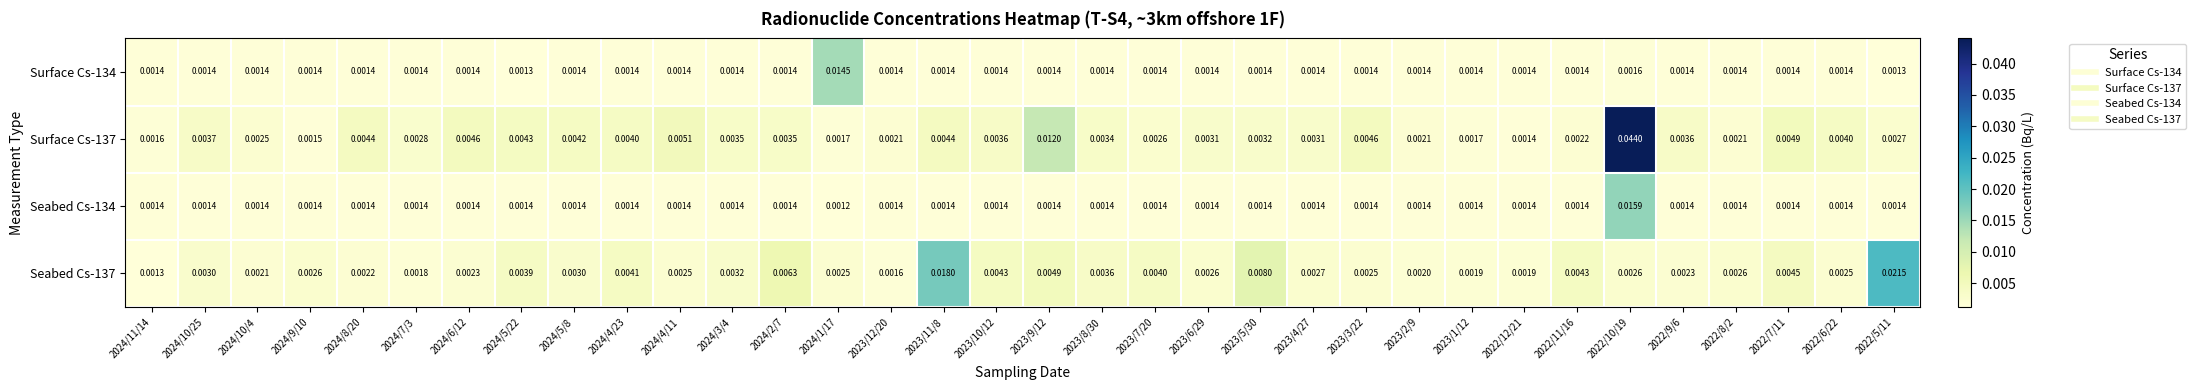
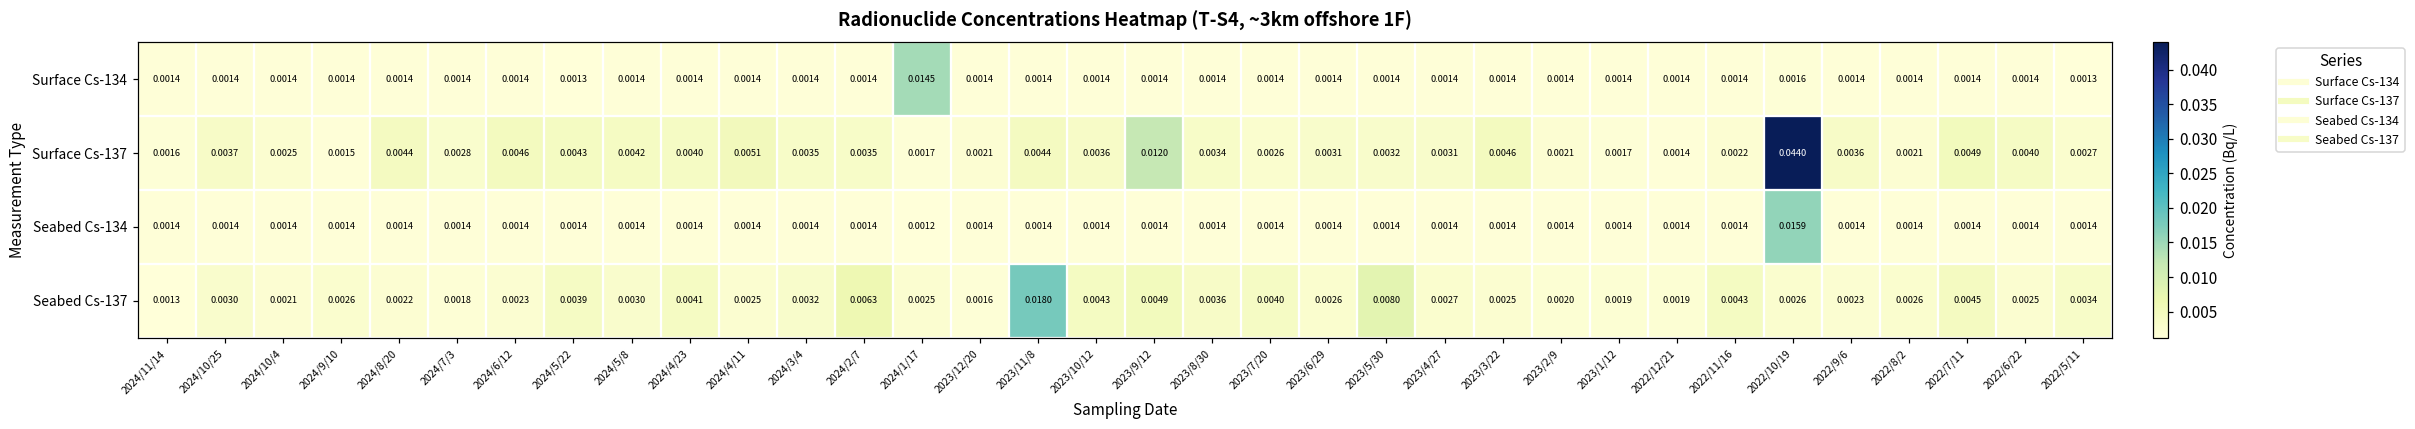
  {
    "Surface Cs-134": {
      "2024/11/14": 0.0014,
      "2024/10/25": 0.0014,
      "2024/10/4": 0.0014,
      "2024/9/10": 0.0014,
      "2024/8/20": 0.0014,
      "2024/7/3": 0.0014,
      "2024/6/12": 0.0014,
      "2024/5/22": 0.0013,
      "2024/5/8": 0.0014,
      "2024/4/23": 0.0014,
      "2024/4/11": 0.0014,
      "2024/3/4": 0.0014,
      "2024/2/7": 0.0014,
      "2024/1/17": 0.0145,
      "2023/12/20": 0.0014,
      "2023/11/8": 0.0014,
      "2023/10/12": 0.0014,
      "2023/9/12": 0.0014,
      "2023/8/30": 0.0014,
      "2023/7/20": 0.0014,
      "2023/6/29": 0.0014,
      "2023/5/30": 0.0014,
      "2023/4/27": 0.0014,
      "2023/3/22": 0.0014,
      "2023/2/9": 0.0014,
      "2023/1/12": 0.0014,
      "2022/12/21": 0.0014,
      "2022/11/16": 0.0014,
      "2022/10/19": 0.0016,
      "2022/9/6": 0.0014,
      "2022/8/2": 0.0014,
      "2022/7/11": 0.0014,
      "2022/6/22": 0.0014,
      "2022/5/11": 0.0013
    },
    "Surface Cs-137": {
      "2024/11/14": 0.0016,
      "2024/10/25": 0.0037,
      "2024/10/4": 0.0025,
      "2024/9/10": 0.0015,
      "2024/8/20": 0.0044,
      "2024/7/3": 0.0028,
      "2024/6/12": 0.0046,
      "2024/5/22": 0.0043,
      "2024/5/8": 0.0042,
      "2024/4/23": 0.0040,
      "2024/4/11": 0.0051,
      "2024/3/4": 0.0035,
      "2024/2/7": 0.0035,
      "2024/1/17": 0.0017,
      "2023/12/20": 0.0021,
      "2023/11/8": 0.0044,
      "2023/10/12": 0.0036,
      "2023/9/12": 0.0120,
      "2023/8/30": 0.0034,
      "2023/7/20": 0.0026,
      "2023/6/29": 0.0031,
      "2023/5/30": 0.0032,
      "2023/4/27": 0.0031,
      "2023/3/22": 0.0046,
      "2023/2/9": 0.0021,
      "2023/1/12": 0.0017,
      "2022/12/21": 0.0014,
      "2022/11/16": 0.0022,
      "2022/10/19": 0.0440,
      "2022/9/6": 0.0036,
      "2022/8/2": 0.0021,
      "2022/7/11": 0.0049,
      "2022/6/22": 0.0040,
      "2022/5/11": 0.0027
    },
    "Seabed Cs-134": {
      "2024/11/14": 0.0014,
      "2024/10/25": 0.0014,
      "2024/10/4": 0.0014,
      "2024/9/10": 0.0014,
      "2024/8/20": 0.0014,
      "2024/7/3": 0.0014,
      "2024/6/12": 0.0014,
      "2024/5/22": 0.0014,
      "2024/5/8": 0.0014,
      "2024/4/23": 0.0014,
      "2024/4/11": 0.0014,
      "2024/3/4": 0.0014,
      "2024/2/7": 0.0014,
      "2024/1/17": 0.0012,
      "2023/12/20": 0.0014,
      "2023/11/8": 0.0014,
      "2023/10/12": 0.0014,
      "2023/9/12": 0.0014,
      "2023/8/30": 0.0014,
      "2023/7/20": 0.0014,
      "2023/6/29": 0.0014,
      "2023/5/30": 0.0014,
      "2023/4/27": 0.0014,
      "2023/3/22": 0.0014,
      "2023/2/9": 0.0014,
      "2023/1/12": 0.0014,
      "2022/12/21": 0.0014,
      "2022/11/16": 0.0014,
      "2022/10/19": 0.0159,
      "2022/9/6": 0.0014,
      "2022/8/2": 0.0014,
      "2022/7/11": 0.0014,
      "2022/6/22": 0.0014,
      "2022/5/11": 0.0014
    },
    "Seabed Cs-137": {
      "2024/11/14": 0.0013,
      "2024/10/25": 0.0030,
      "2024/10/4": 0.0021,
      "2024/9/10": 0.0026,
      "2024/8/20": 0.0022,
      "2024/7/3": 0.0018,
      "2024/6/12": 0.0023,
      "2024/5/22": 0.0039,
      "2024/5/8": 0.0030,
      "2024/4/23": 0.0041,
      "2024/4/11": 0.0025,
      "2024/3/4": 0.0032,
      "2024/2/7": 0.0063,
      "2024/1/17": 0.0025,
      "2023/12/20": 0.0016,
      "2023/11/8": 0.0180,
      "2023/10/12": 0.0043,
      "2023/9/12": 0.0049,
      "2023/8/30": 0.0036,
      "2023/7/20": 0.0040,
      "2023/6/29": 0.0026,
      "2023/5/30": 0.0080,
      "2023/4/27": 0.0027,
      "2023/3/22": 0.0025,
      "2023/2/9": 0.0020,
      "2023/1/12": 0.0019,
      "2022/12/21": 0.0019,
      "2022/11/16": 0.0043,
      "2022/10/19": 0.0026,
      "2022/9/6": 0.0023,
      "2022/8/2": 0.0026,
      "2022/7/11": 0.0045,
      "2022/6/22": 0.0025,
-     "2022/5/11": 0.0215
+     "2022/5/11": 0.0034
    }
  }
